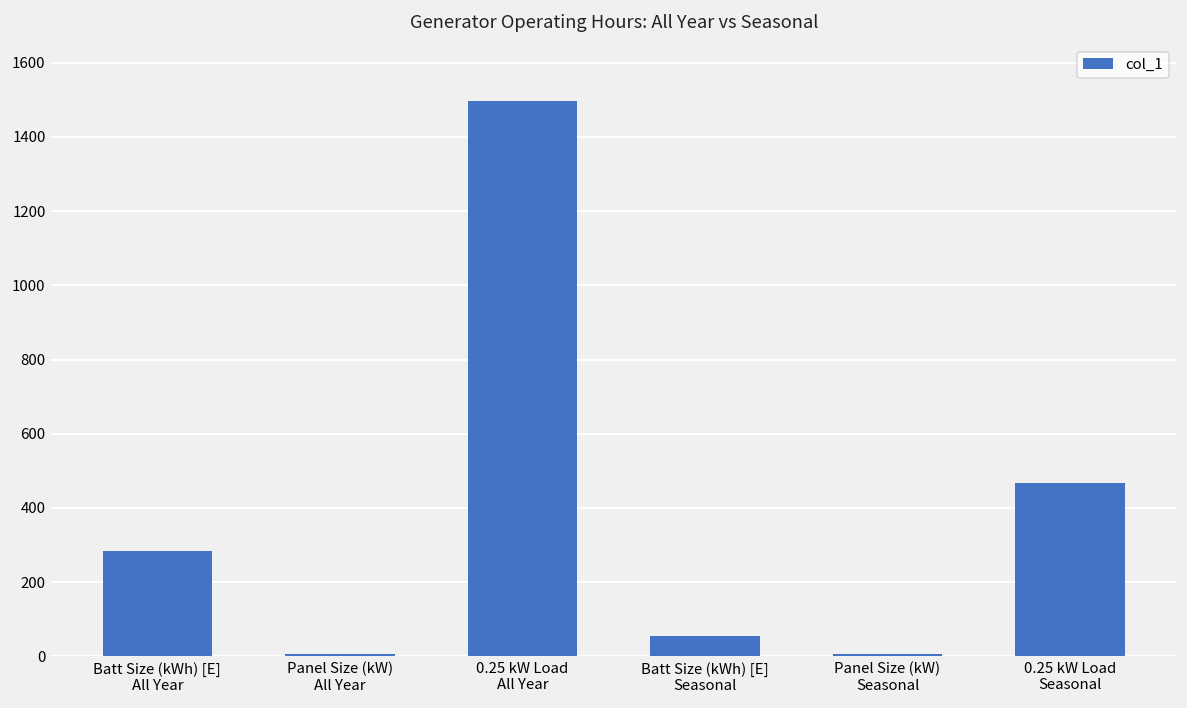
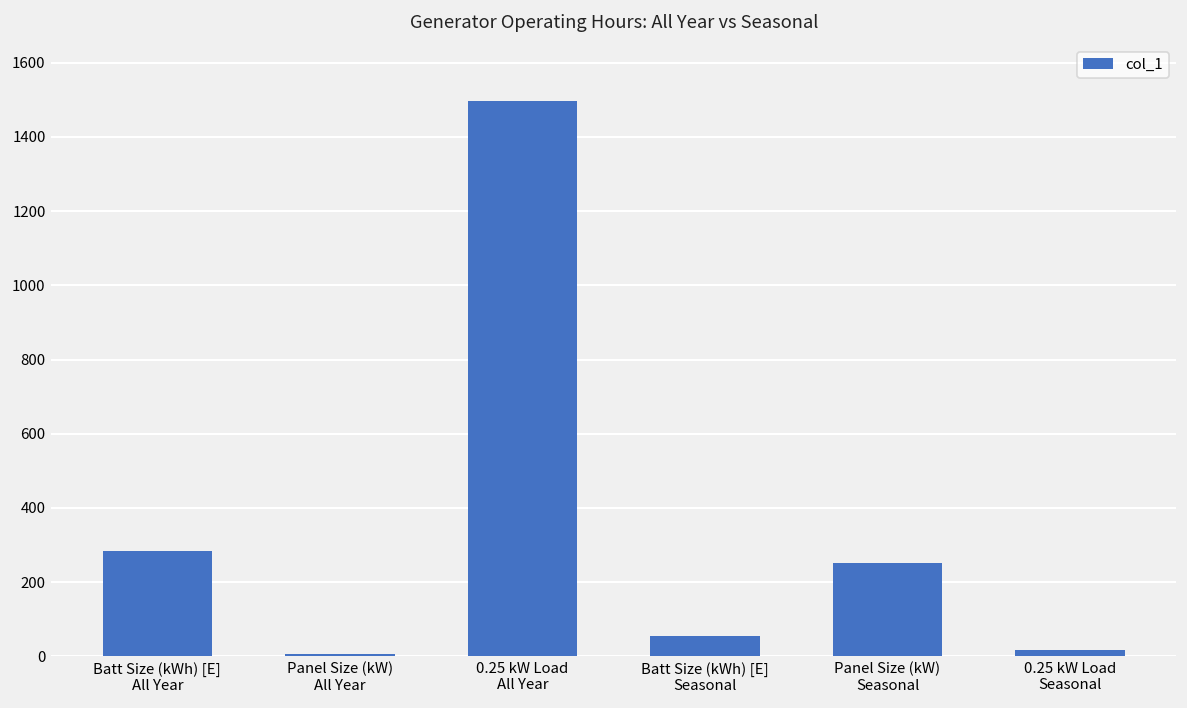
  {
    "Batt Size (kWh) [E] All Year": 290,
    "0.25 kW Load All Year": 1500,
    "Batt Size (kWh) [E] Seasonal": 50,
-   "Panel Size (kW) Seasonal": 10,
-   "0.25 kW Load Seasonal": 470
+   "Panel Size (kW) Seasonal": 250,
+   "0.25 kW Load Seasonal": 20
  }
